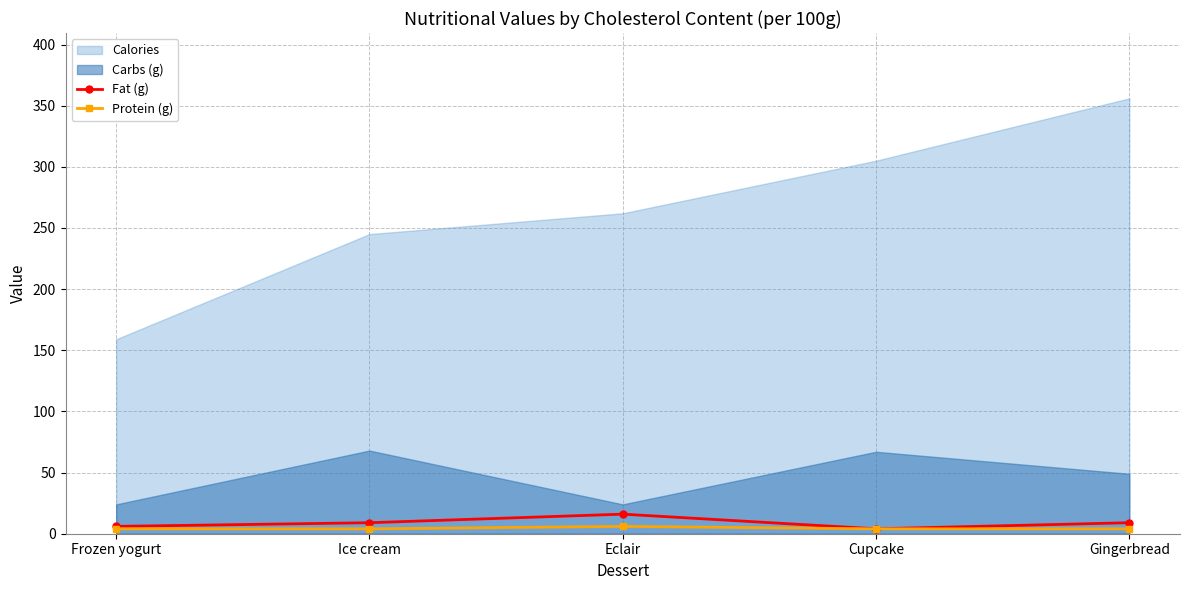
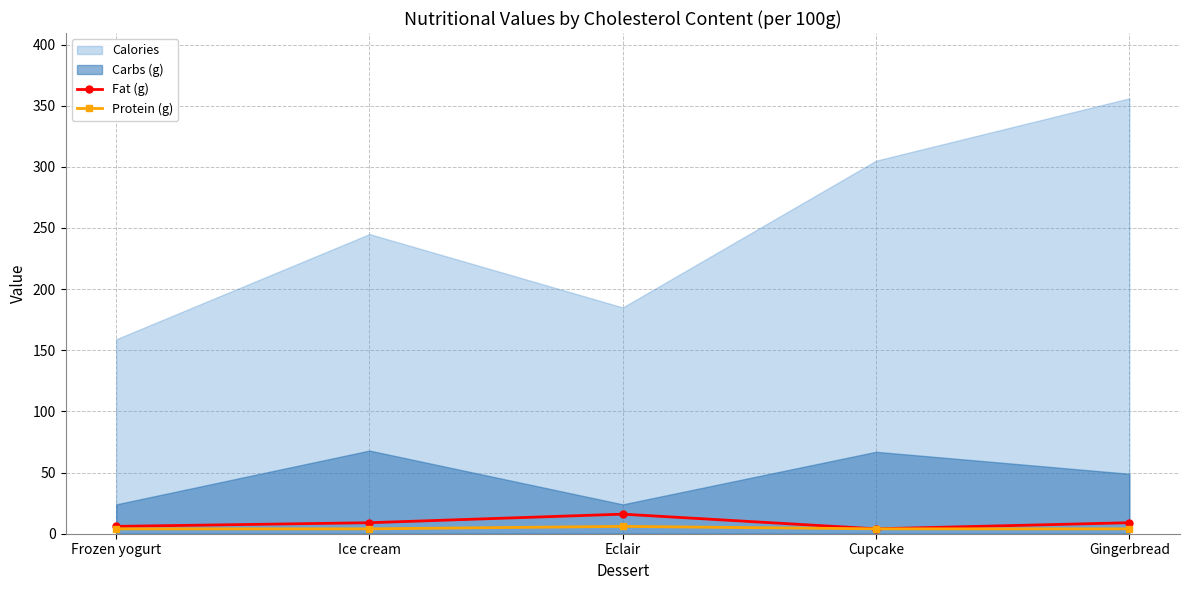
  {
    "Calories": {
      "Frozen yogurt": 159,
      "Ice cream": 245,
-     "Eclair": 262,
+     "Eclair": 185,
      "Cupcake": 305,
      "Gingerbread": 356
    },
    "Fat (g)": {
      "Ice cream": 9,
      "Eclair": 16,
      "Gingerbread": 9
    },
    "Carbs (g)": {
      "Frozen yogurt": 24,
      "Ice cream": 68,
      "Eclair": 24,
      "Cupcake": 67,
      "Gingerbread": 49
    },
    "Protein (g)": {
      "Ice cream": 4,
      "Eclair": 6,
      "Gingerbread": 4
    }
  }
